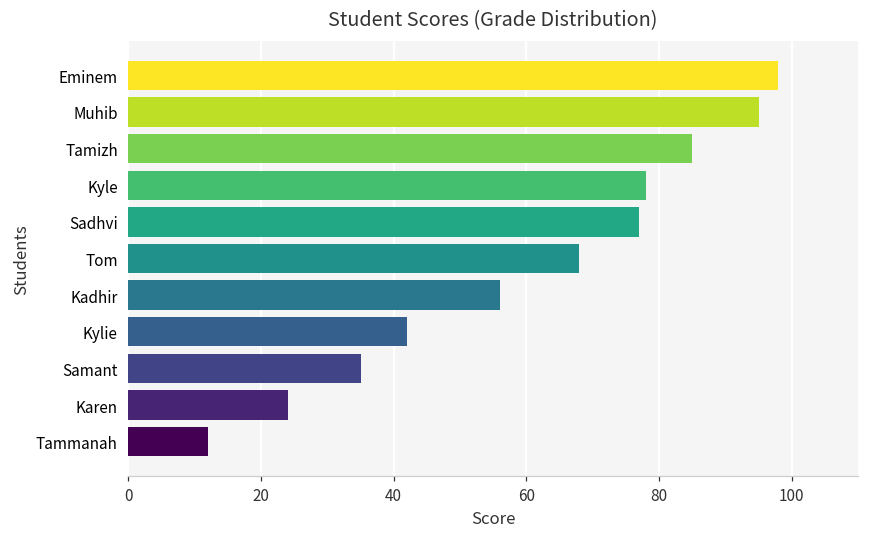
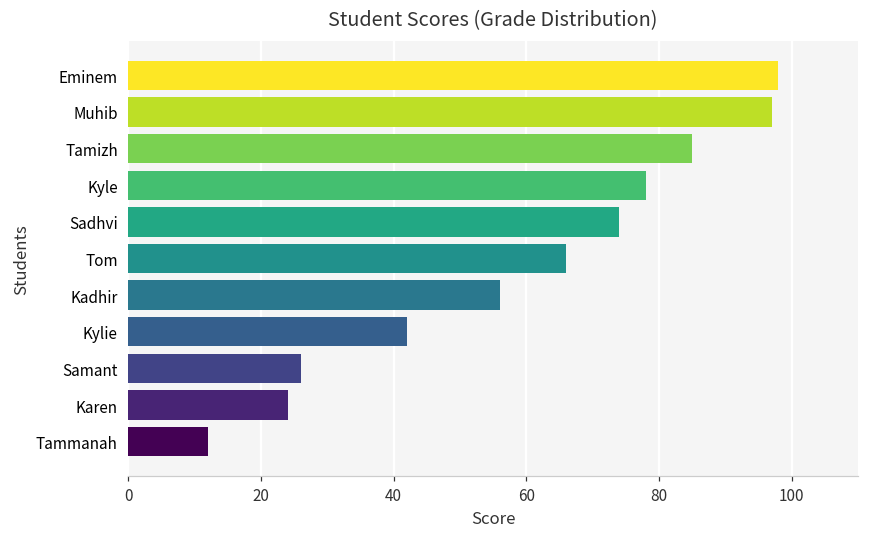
  {
    "Eminem": 98,
-   "Muhib": 95,
+   "Muhib": 97,
    "Tamizh": 85,
    "Kyle": 78,
-   "Sadhvi": 77,
-   "Tom": 68,
+   "Sadhvi": 74,
+   "Tom": 66,
    "Kadhir": 56,
    "Kylie": 42,
-   "Samant": 35,
+   "Samant": 26,
    "Karen": 24,
    "Tammanah": 12
  }
